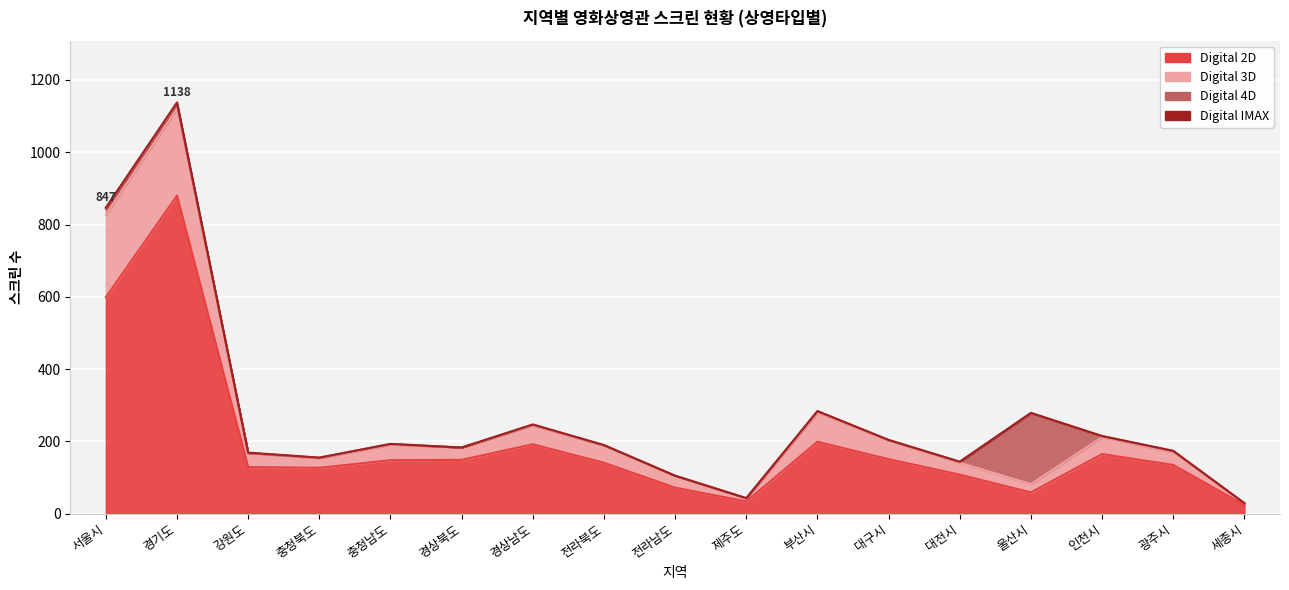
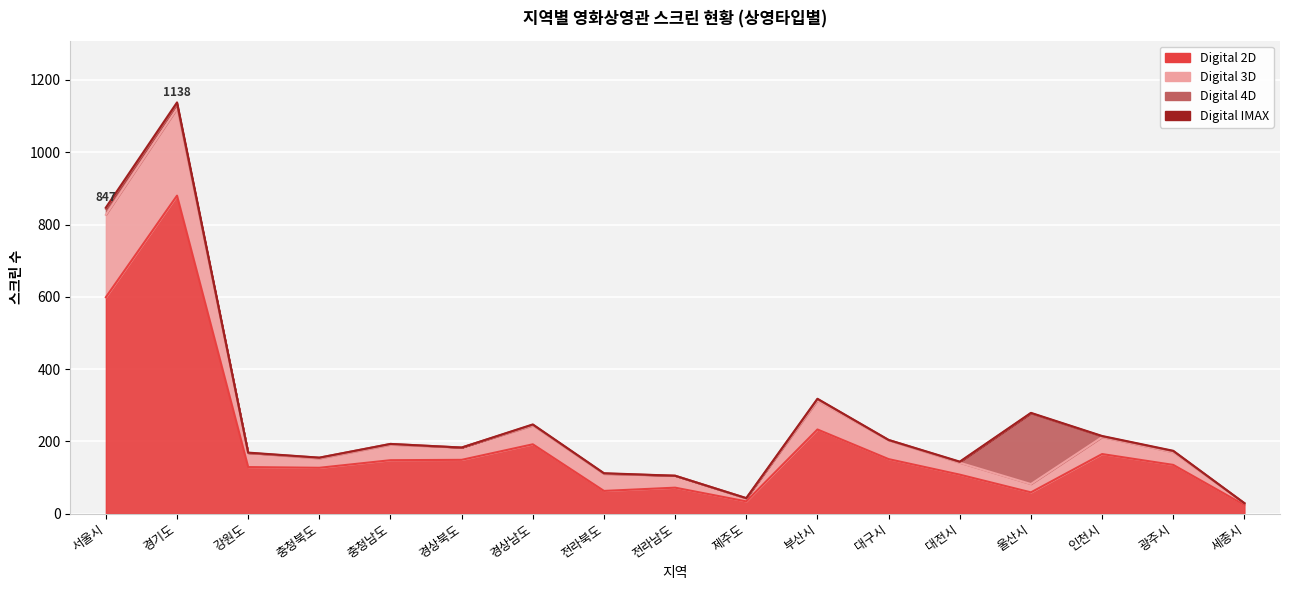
  {
    "Digital 2D": {
      "서울시": 600,
      "경기도": 880,
      "강원도": 130,
      "충청북도": 130,
      "충청남도": 150,
      "경상북도": 150,
      "경상남도": 190,
-     "전라북도": 140,
+     "전라북도": 60,
      "전라남도": 70,
      "제주도": 30,
-     "부산시": 200,
+     "부산시": 230,
      "대구시": 150,
      "대전시": 110,
      "울산시": 60,
      "인천시": 170,
      "광주시": 140
    },
    "Digital 3D": {
      "서울시": 230,
      "경기도": 240,
      "울산시": 20
    }
  }
